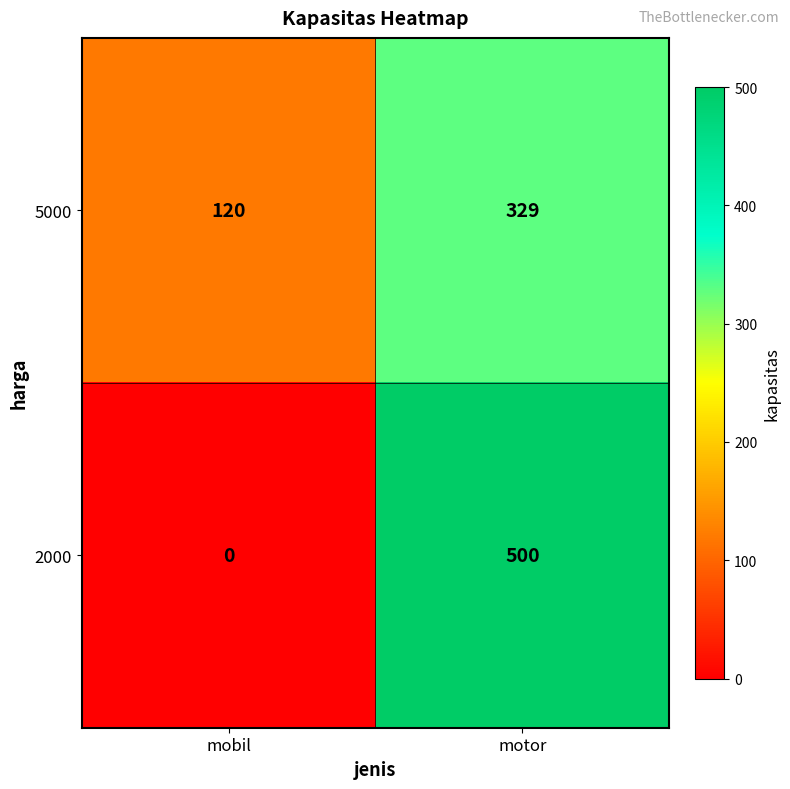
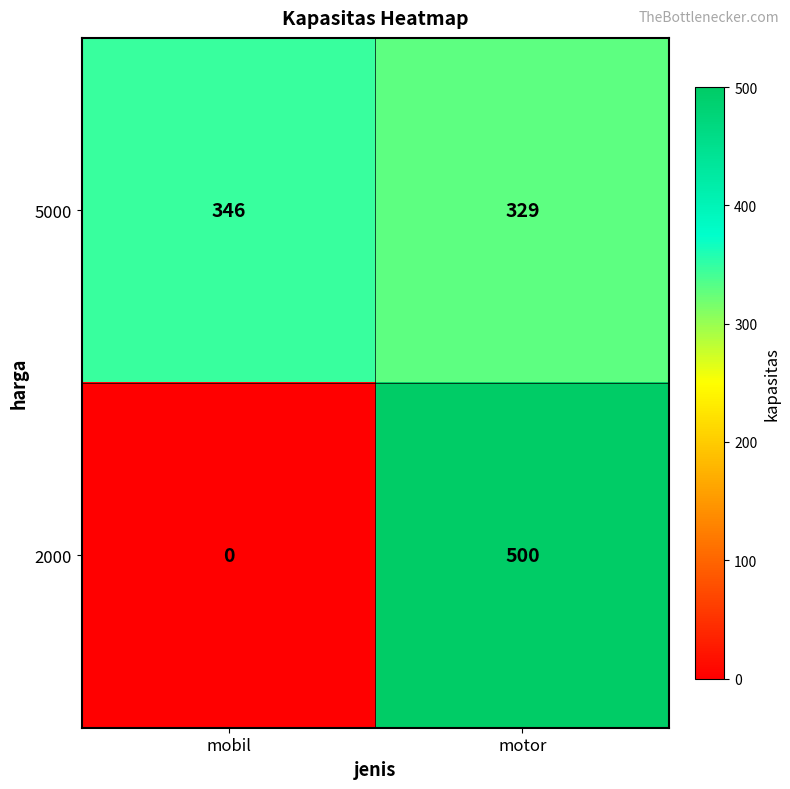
  {
    "5000": {
-     "mobil": 120,
+     "mobil": 346,
      "motor": 329
    },
    "2000": {
      "mobil": 0,
      "motor": 500
    }
  }
